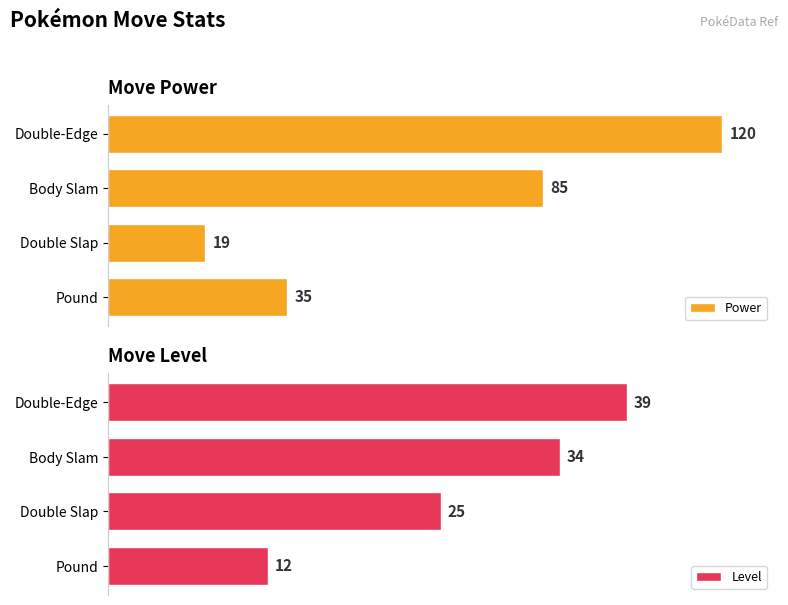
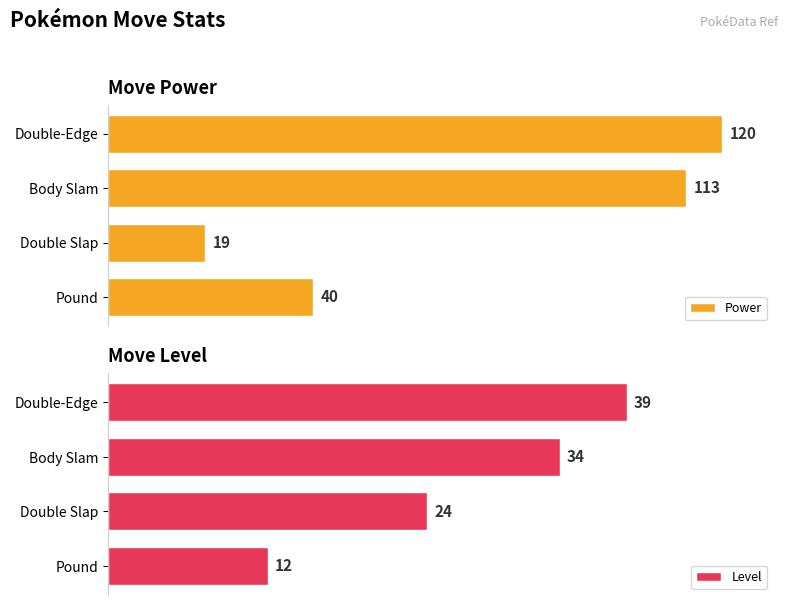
  {
    "Move Power": {
      "Double-Edge": 120,
-     "Body Slam": 85,
+     "Body Slam": 113,
      "Double Slap": 19,
-     "Pound": 35
+     "Pound": 40
    },
    "Move Level": {
      "Double-Edge": 39,
      "Body Slam": 34,
-     "Double Slap": 25,
+     "Double Slap": 24,
      "Pound": 12
    }
  }
